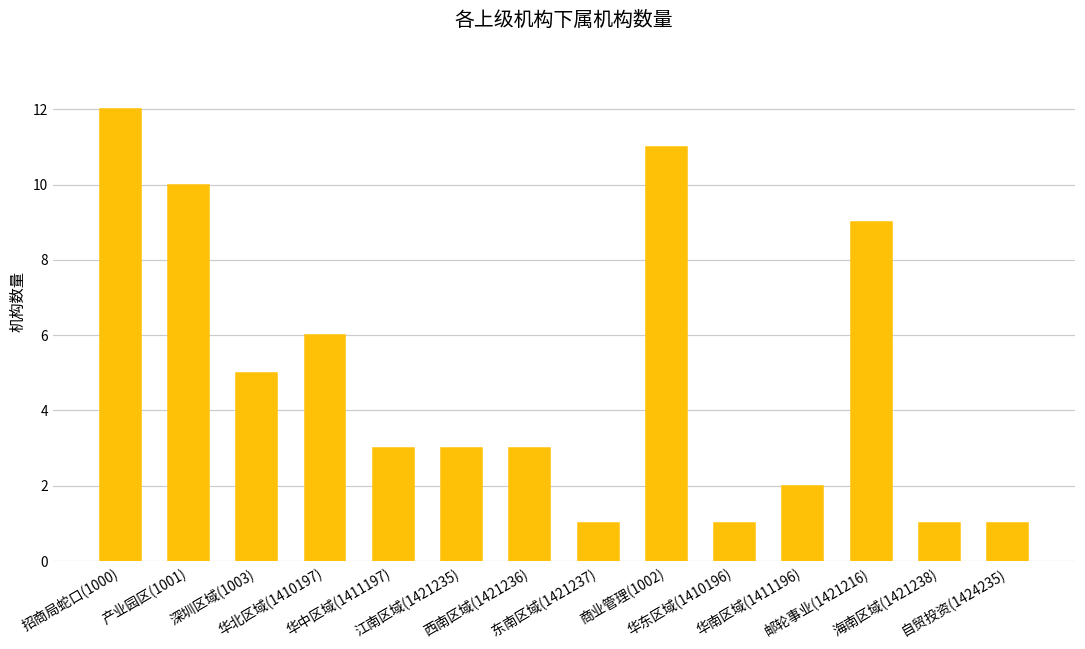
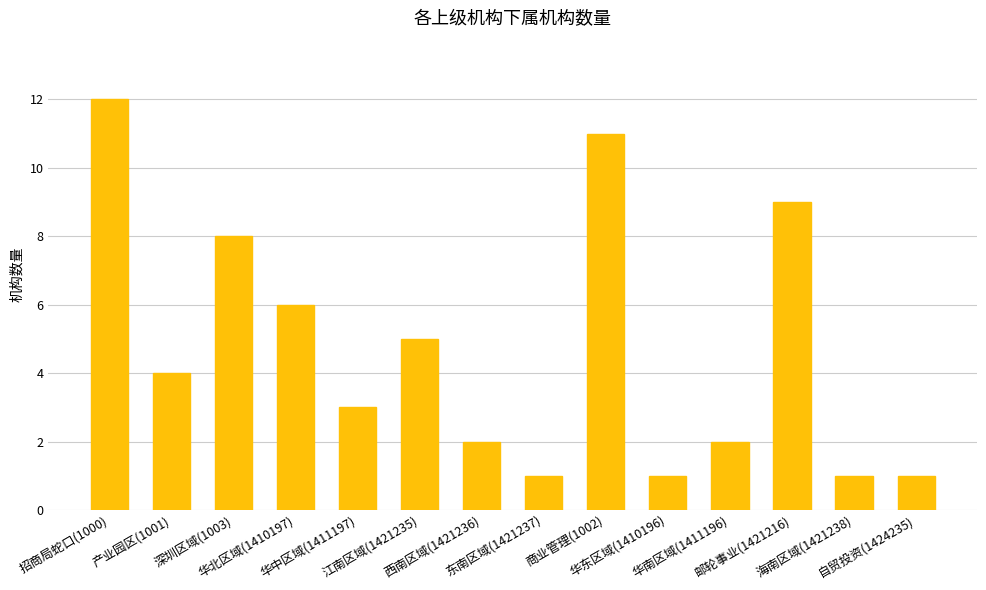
  {
    "招商局蛇口(1000)": 12,
-   "产业园区(1001)": 10,
-   "深圳区域(1003)": 5,
+   "产业园区(1001)": 4,
+   "深圳区域(1003)": 8,
    "华北区域(1410197)": 6,
    "华中区域(1411197)": 3,
-   "江南区域(1421235)": 3,
-   "西南区域(1421236)": 3,
+   "江南区域(1421235)": 5,
+   "西南区域(1421236)": 2,
    "东南区域(1421237)": 1,
    "商业管理(1002)": 11,
    "华东区域(1410196)": 1,
    "华南区域(1411196)": 2,
    "邮轮事业(1421216)": 9,
    "海南区域(1421238)": 1,
    "自贸投资(1424235)": 1
  }
